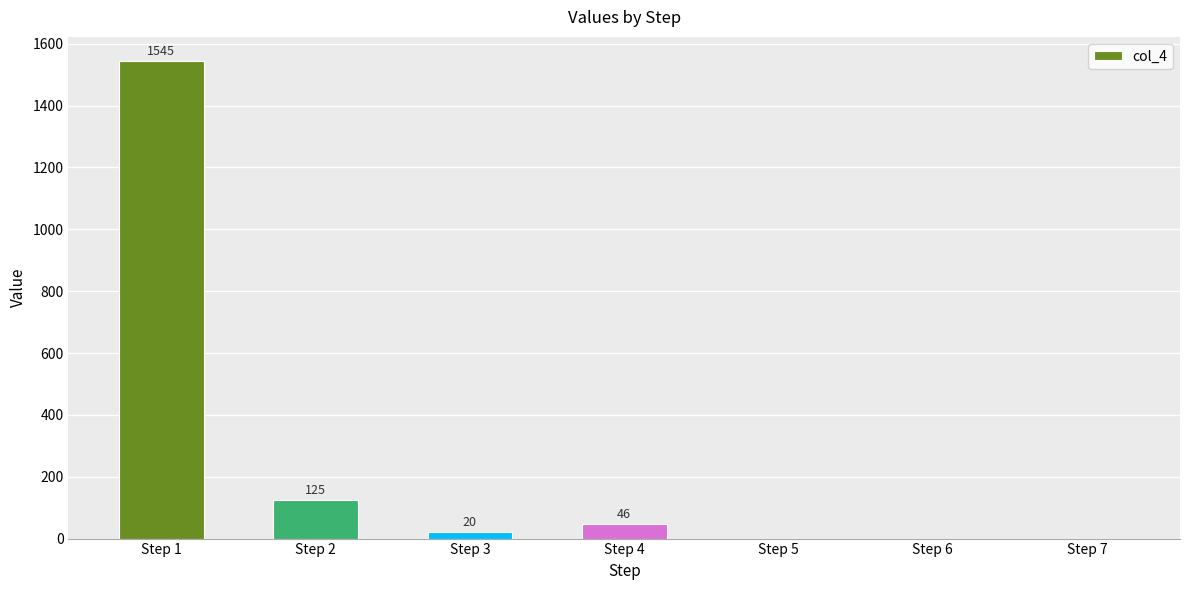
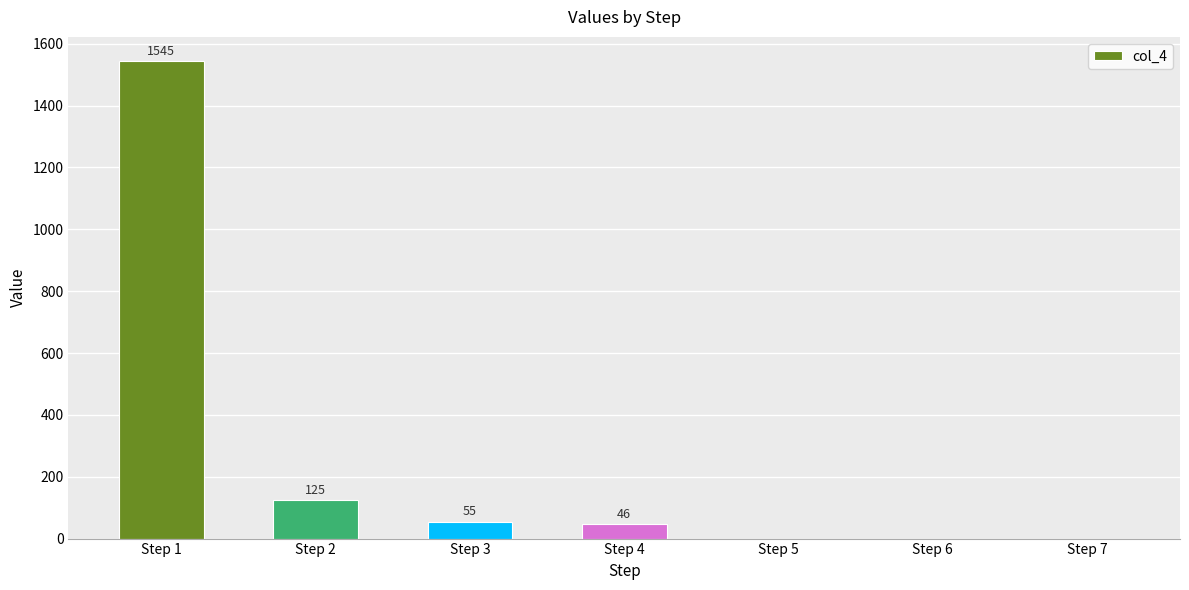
  {
    "Step 1": 1545,
    "Step 2": 125,
-   "Step 3": 20,
+   "Step 3": 55,
    "Step 4": 46
  }
